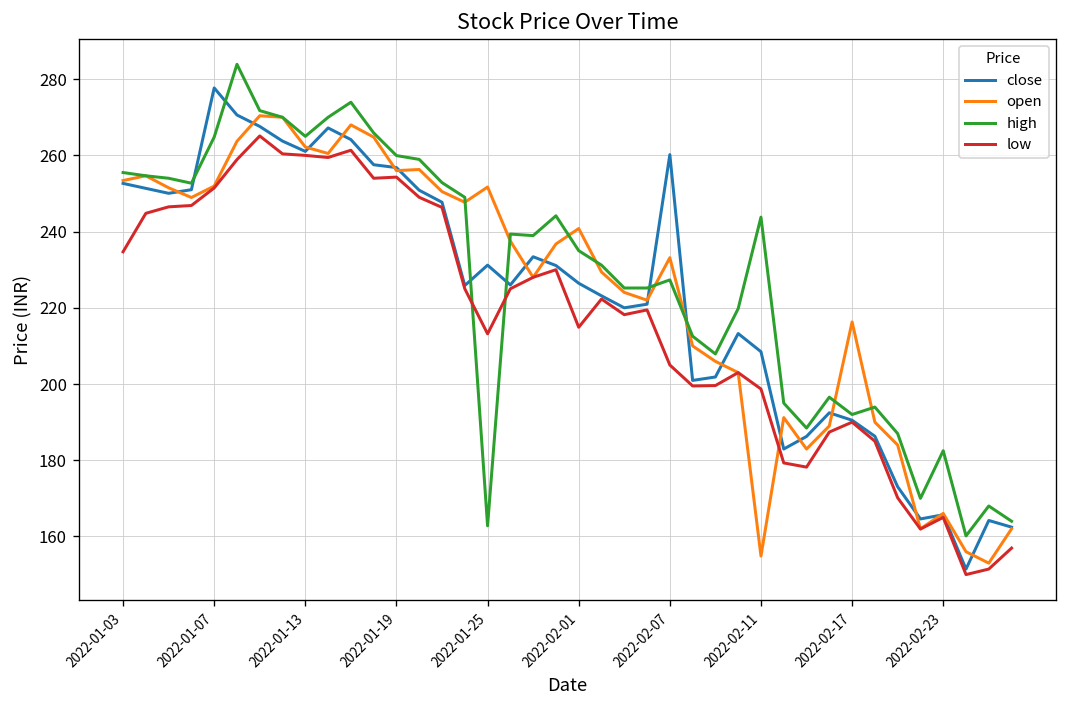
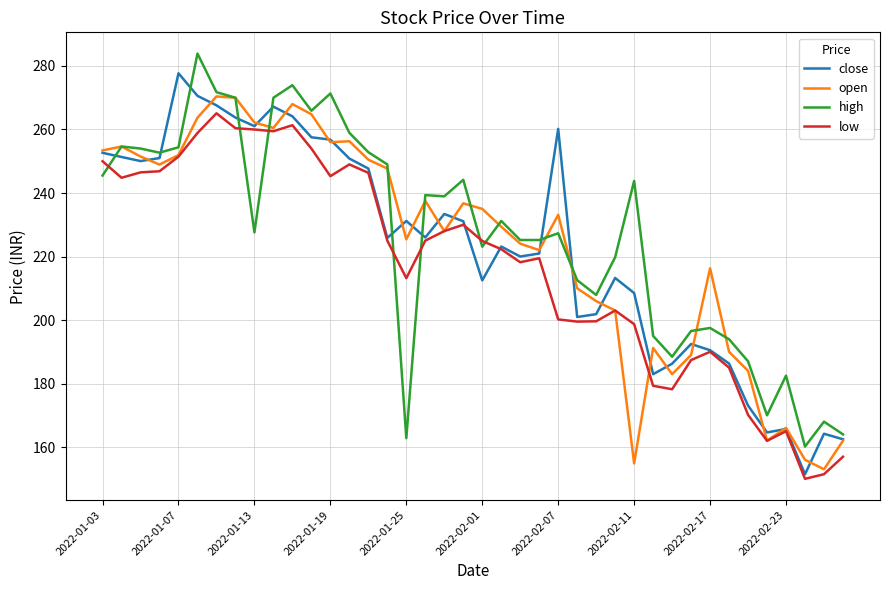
  {
    "close": {
      "2022-01-07": 278,
      "2022-01-13": 261,
      "2022-01-25": 231,
-     "2022-02-01": 226,
+     "2022-02-01": 212,
      "2022-02-07": 260,
      "2022-02-11": 208
    },
    "open": {
      "2022-01-13": 262,
-     "2022-01-25": 252,
-     "2022-02-01": 241,
+     "2022-01-25": 225,
+     "2022-02-01": 235,
      "2022-02-07": 233,
      "2022-02-11": 155,
      "2022-02-17": 216
    },
    "high": {
-     "2022-01-03": 256,
-     "2022-01-07": 265,
-     "2022-01-13": 265,
-     "2022-01-19": 260,
+     "2022-01-03": 246,
+     "2022-01-07": 254,
+     "2022-01-13": 228,
+     "2022-01-19": 271,
      "2022-01-25": 163,
-     "2022-02-01": 235,
+     "2022-02-01": 223,
      "2022-02-07": 227,
      "2022-02-11": 244,
-     "2022-02-17": 192,
+     "2022-02-17": 198,
      "2022-02-23": 183
    },
    "low": {
-     "2022-01-03": 235,
+     "2022-01-03": 250,
      "2022-01-13": 260,
-     "2022-01-19": 254,
+     "2022-01-19": 245,
      "2022-01-25": 213,
-     "2022-02-01": 215,
-     "2022-02-07": 205,
+     "2022-02-01": 225,
+     "2022-02-07": 200,
      "2022-02-11": 199
    }
  }
